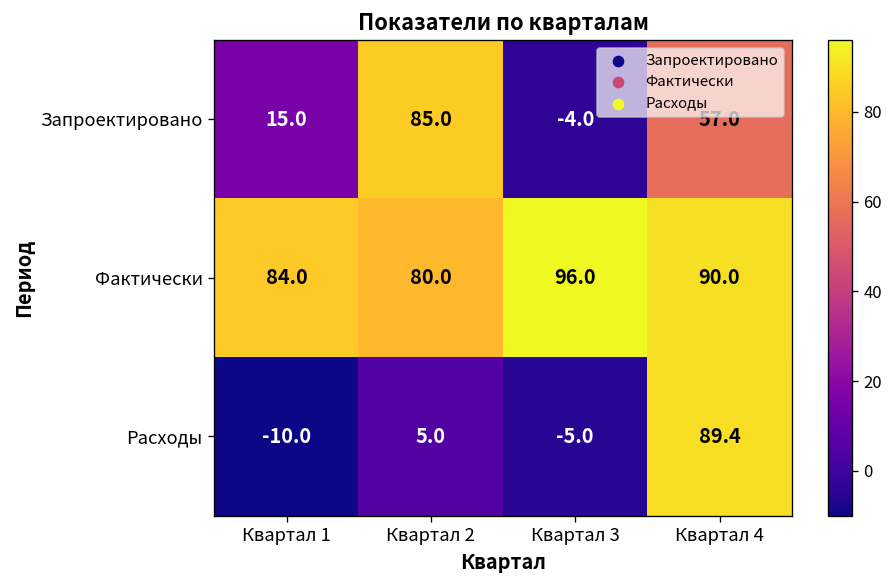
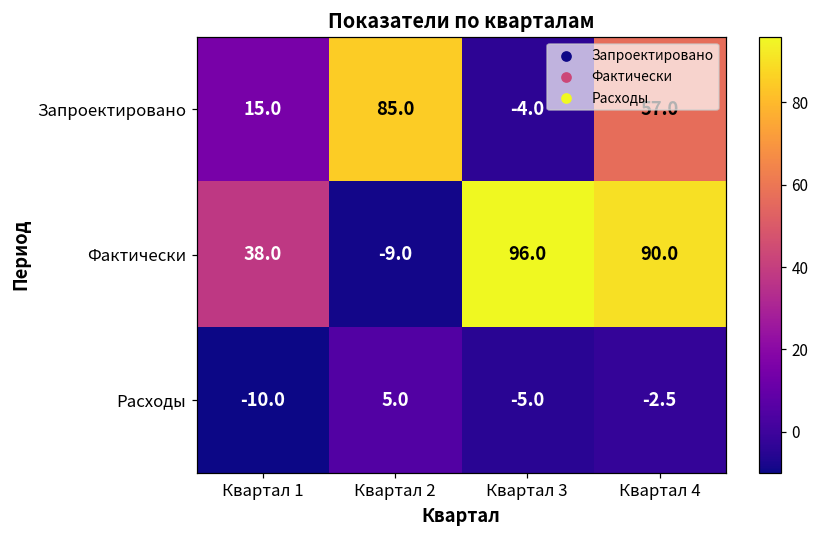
  {
    "Запроектировано": {
      "Квартал 1": 15.0,
      "Квартал 2": 85.0,
      "Квартал 3": -4.0
    },
    "Фактически": {
-     "Квартал 1": 84.0,
-     "Квартал 2": 80.0,
+     "Квартал 1": 38.0,
+     "Квартал 2": -9.0,
      "Квартал 3": 96.0,
      "Квартал 4": 90.0
    },
    "Расходы": {
      "Квартал 1": -10.0,
      "Квартал 2": 5.0,
      "Квартал 3": -5.0,
-     "Квартал 4": 89.4
+     "Квартал 4": -2.5
    }
  }
